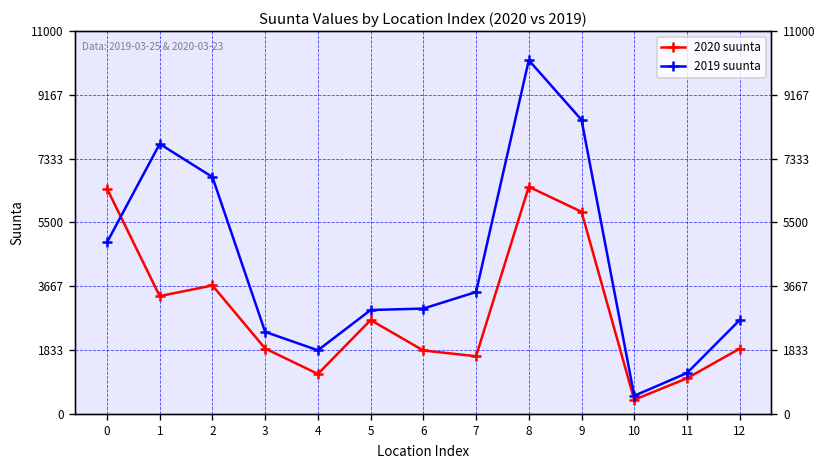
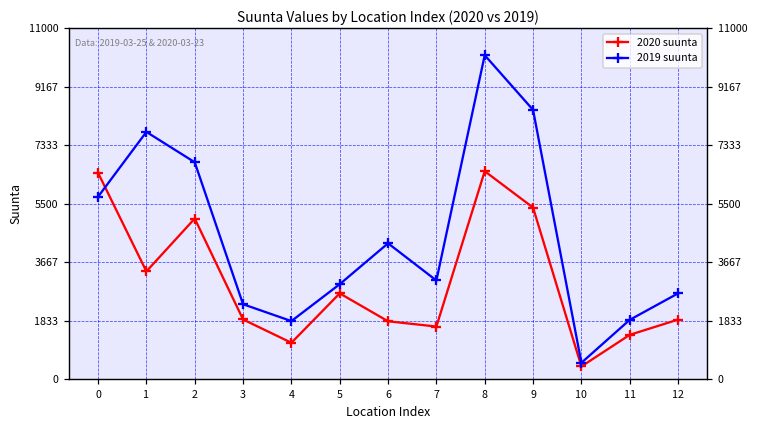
  {
    "2020 suunta": {
      "0": 6500,
      "1": 3400,
-     "2": 3700,
+     "2": 5000,
      "3": 1900,
      "4": 1100,
      "5": 2700,
      "6": 1800,
      "7": 1700,
      "8": 6500,
-     "9": 5800,
+     "9": 5400,
      "10": 400,
-     "11": 1000,
+     "11": 1400,
      "12": 1900
    },
    "2019 suunta": {
-     "0": 4900,
+     "0": 5700,
      "1": 7800,
      "2": 6800,
      "3": 2400,
      "4": 1800,
      "5": 3000,
-     "6": 3000,
-     "7": 3500,
+     "6": 4300,
+     "7": 3100,
      "8": 10200,
      "9": 8400,
      "10": 500,
-     "11": 1200,
+     "11": 1900,
      "12": 2700
    }
  }
